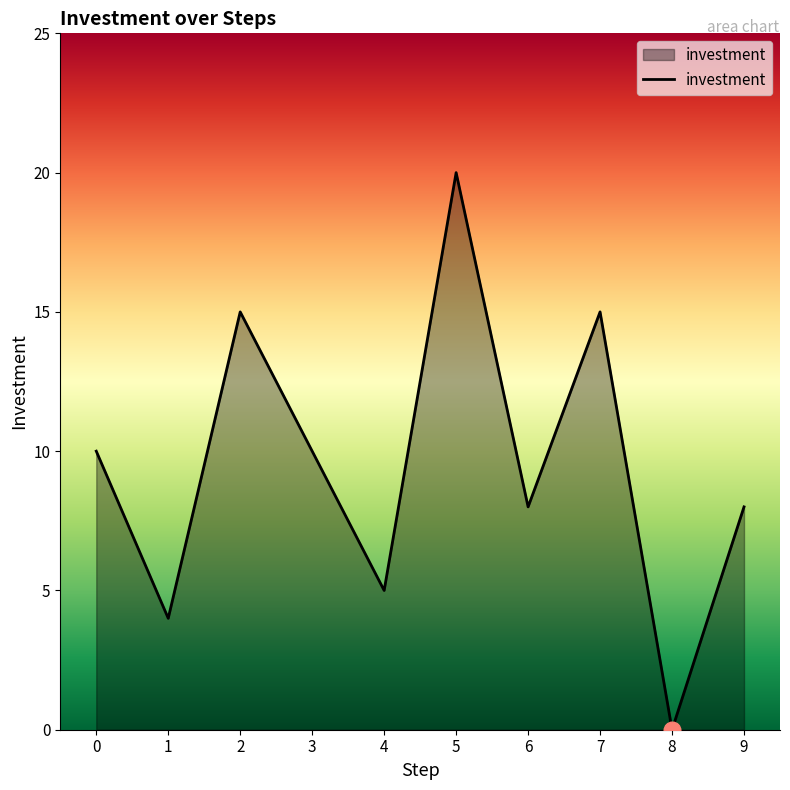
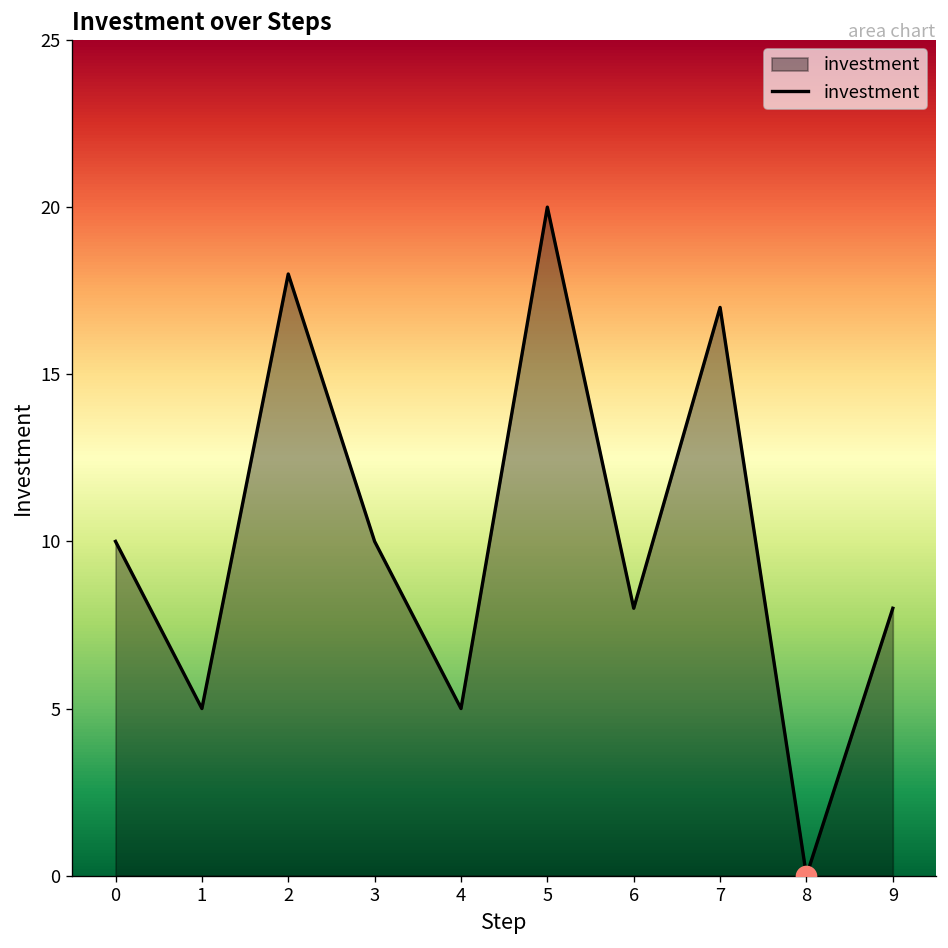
  {
    "investment": {
      "0": 10,
-     "1": 4,
-     "2": 15,
+     "1": 5,
+     "2": 18,
      "3": 10,
      "4": 5,
      "5": 20,
      "6": 8,
-     "7": 15,
+     "7": 17,
      "9": 8
    }
  }
